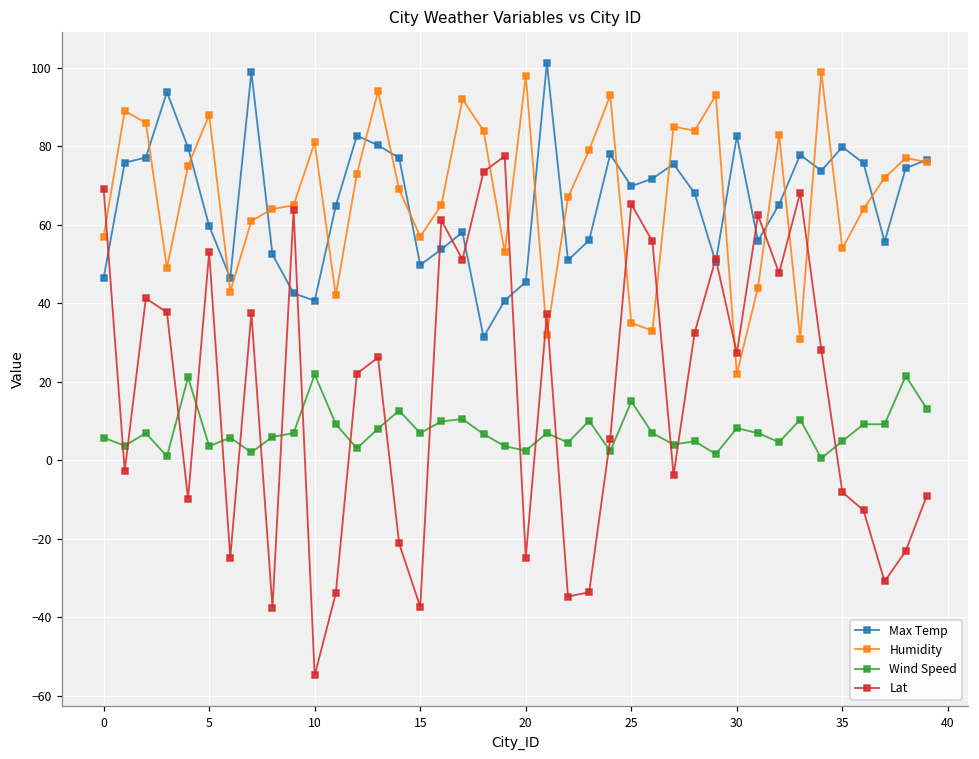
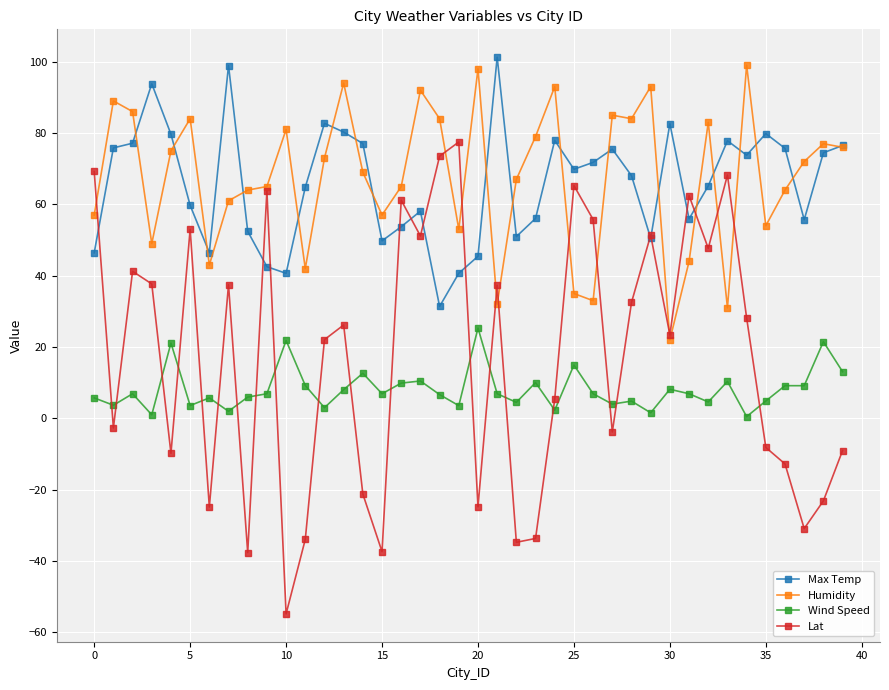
  {
    "Max Temp": {
      "0": 46,
      "5": 60,
      "10": 41,
      "15": 50,
      "20": 45,
      "25": 70,
      "30": 83,
      "35": 80
    },
    "Humidity": {
      "0": 57,
-     "5": 88,
+     "5": 84,
      "10": 81,
      "15": 57,
      "20": 98,
      "25": 35,
      "30": 22,
      "35": 54
    },
    "Wind Speed": {
      "0": 6,
      "5": 4,
      "10": 22,
      "15": 7,
-     "20": 2,
+     "20": 25,
      "25": 15,
      "30": 8,
      "35": 5
    },
    "Lat": {
      "0": 69,
      "5": 53,
      "10": -55,
      "15": -37,
      "20": -25,
      "25": 65,
-     "30": 27,
+     "30": 23,
      "35": -8
    }
  }
